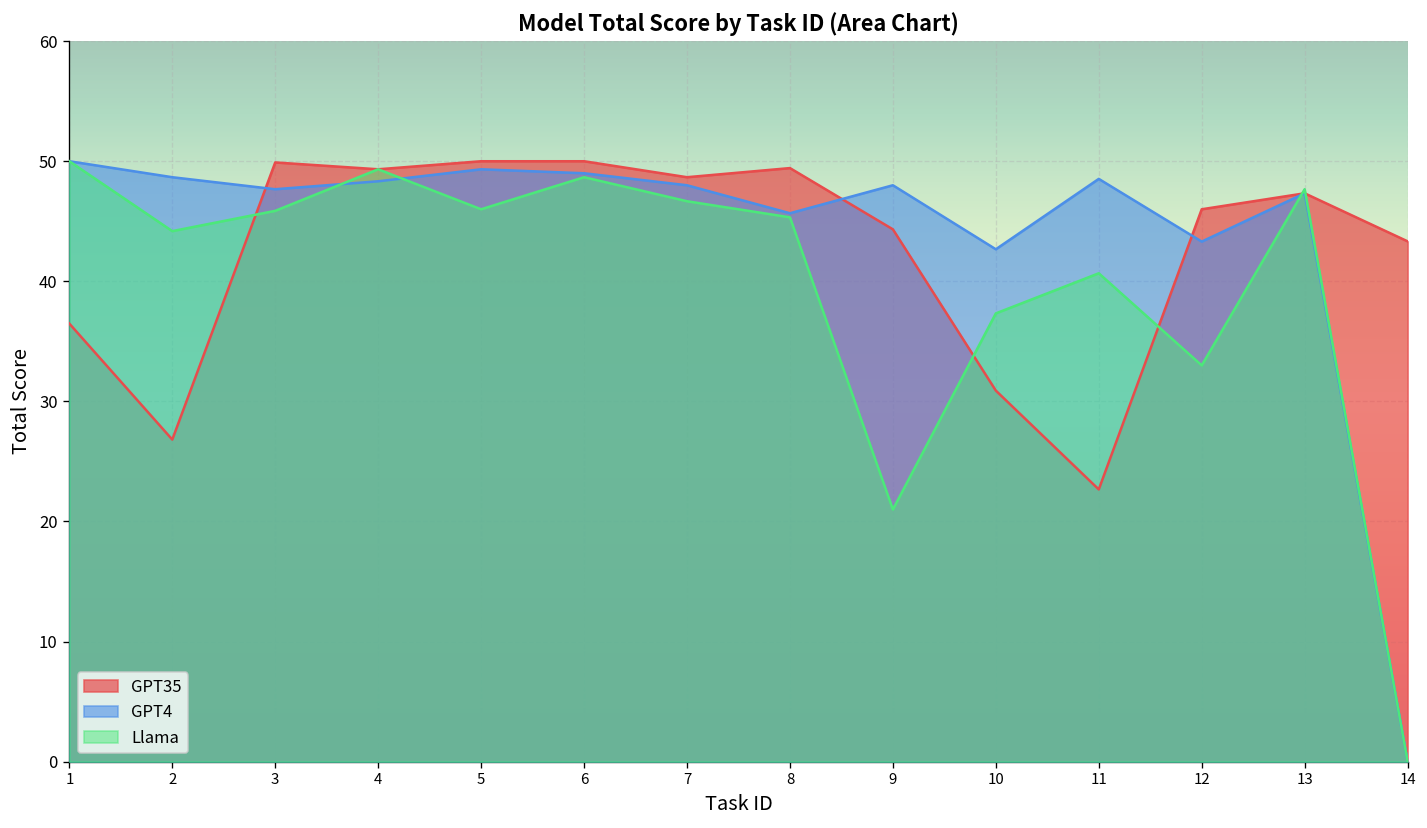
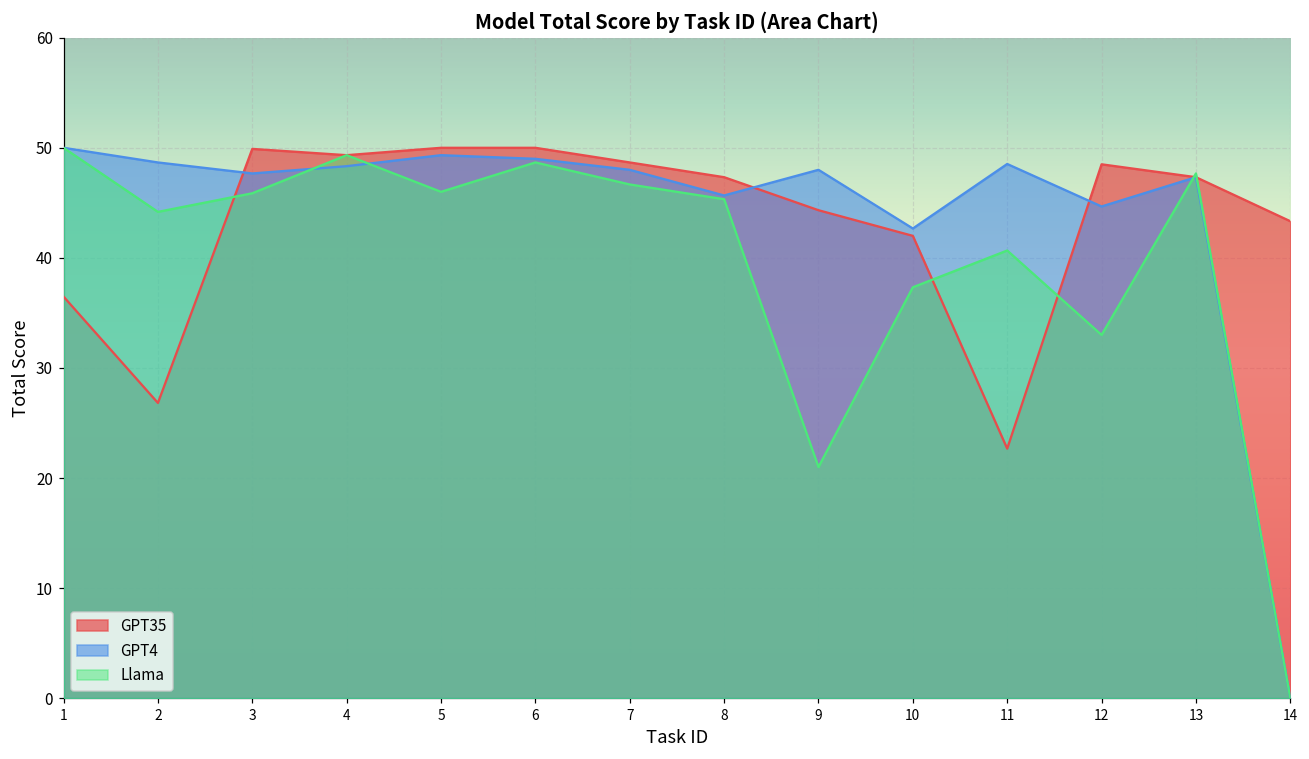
  {
    "GPT35": {
      "1": 36.5,
      "2": 26.8,
      "3": 49.9,
      "5": 50.0,
      "6": 50.0,
      "7": 48.7,
-     "8": 49.4,
+     "8": 47.3,
      "9": 44.3,
-     "10": 30.9,
+     "10": 42.0,
      "11": 22.7,
-     "12": 46.0,
+     "12": 48.5,
      "14": 43.3
    },
    "GPT4": {
      "2": 48.7,
      "3": 47.7,
      "4": 48.3,
      "5": 49.3,
      "6": 49.0,
      "7": 48.0,
      "8": 45.7,
      "9": 48.0,
      "10": 42.7,
      "11": 48.5,
-     "12": 43.3
+     "12": 44.7
    },
    "Llama": {
      "2": 44.2,
      "3": 45.9,
      "5": 46.0,
      "6": 48.7,
      "7": 46.7,
      "8": 45.3,
      "9": 21.0,
      "10": 37.3,
      "11": 40.7,
      "12": 33.0,
      "13": 47.7
    }
  }
